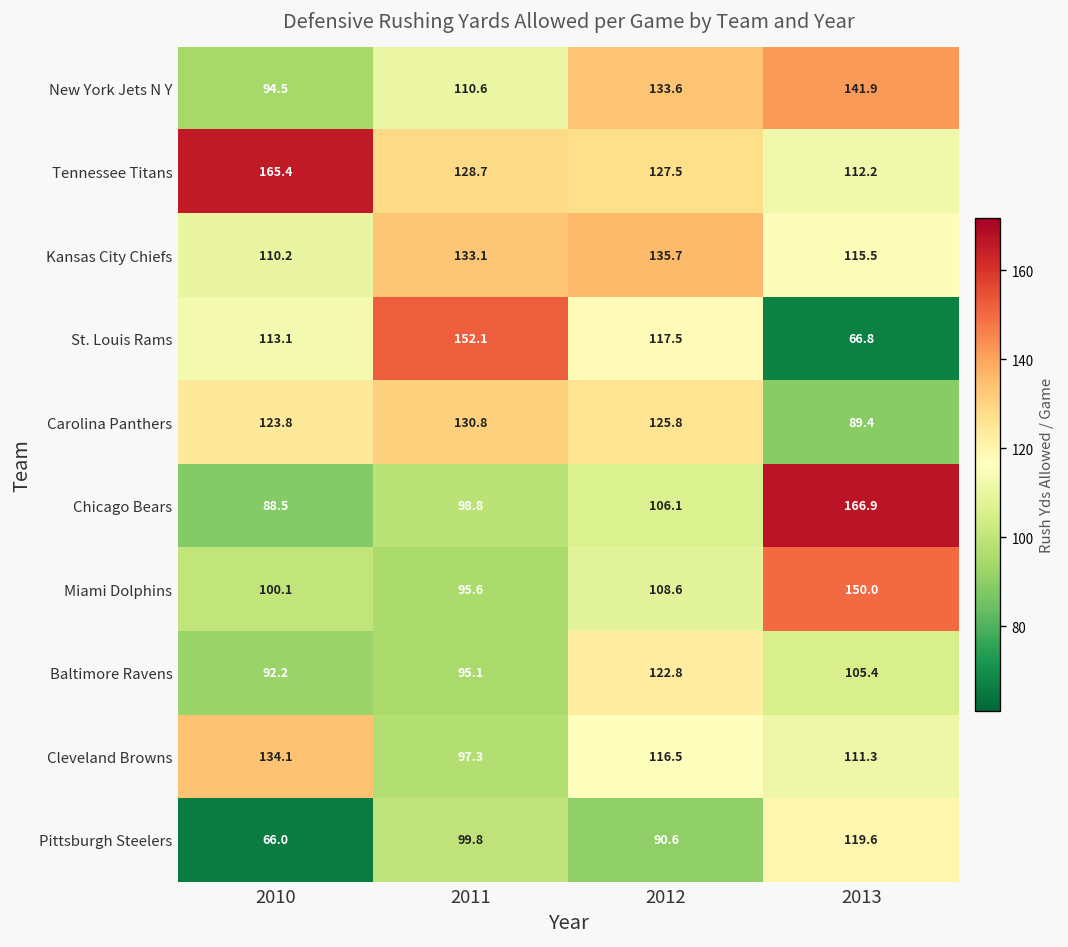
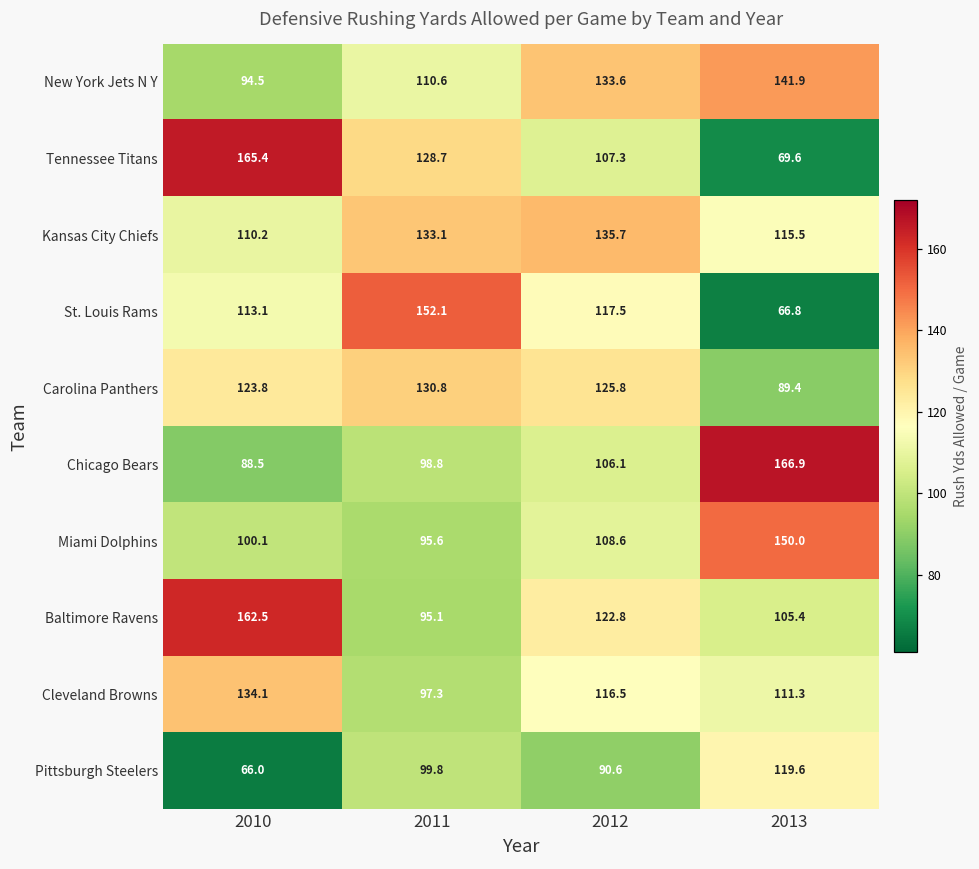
  {
    "New York Jets N Y": {
      "2010": 94.5,
      "2011": 110.6,
      "2012": 133.6,
      "2013": 141.9
    },
    "Tennessee Titans": {
      "2010": 165.4,
      "2011": 128.7,
-     "2012": 127.5,
-     "2013": 112.2
+     "2012": 107.3,
+     "2013": 69.6
    },
    "Kansas City Chiefs": {
      "2010": 110.2,
      "2011": 133.1,
      "2012": 135.7,
      "2013": 115.5
    },
    "St. Louis Rams": {
      "2010": 113.1,
      "2011": 152.1,
      "2012": 117.5,
      "2013": 66.8
    },
    "Carolina Panthers": {
      "2010": 123.8,
      "2011": 130.8,
      "2012": 125.8,
      "2013": 89.4
    },
    "Chicago Bears": {
      "2010": 88.5,
      "2011": 98.8,
      "2012": 106.1,
      "2013": 166.9
    },
    "Miami Dolphins": {
      "2010": 100.1,
      "2011": 95.6,
      "2012": 108.6,
      "2013": 150.0
    },
    "Baltimore Ravens": {
-     "2010": 92.2,
+     "2010": 162.5,
      "2011": 95.1,
      "2012": 122.8,
      "2013": 105.4
    },
    "Cleveland Browns": {
      "2010": 134.1,
      "2011": 97.3,
      "2012": 116.5,
      "2013": 111.3
    },
    "Pittsburgh Steelers": {
      "2010": 66.0,
      "2011": 99.8,
      "2012": 90.6,
      "2013": 119.6
    }
  }
